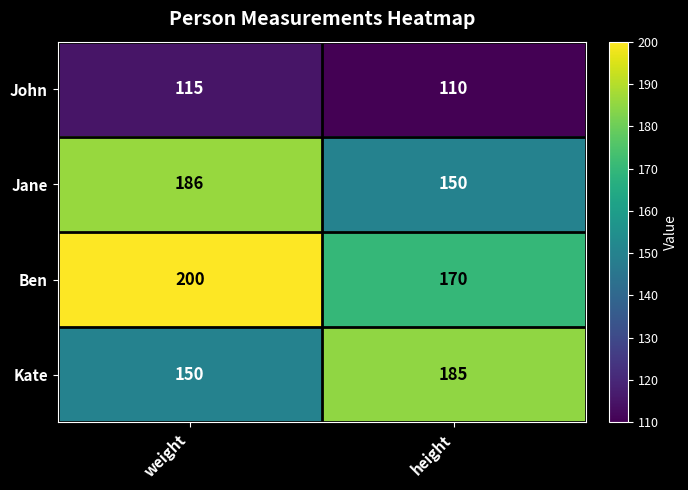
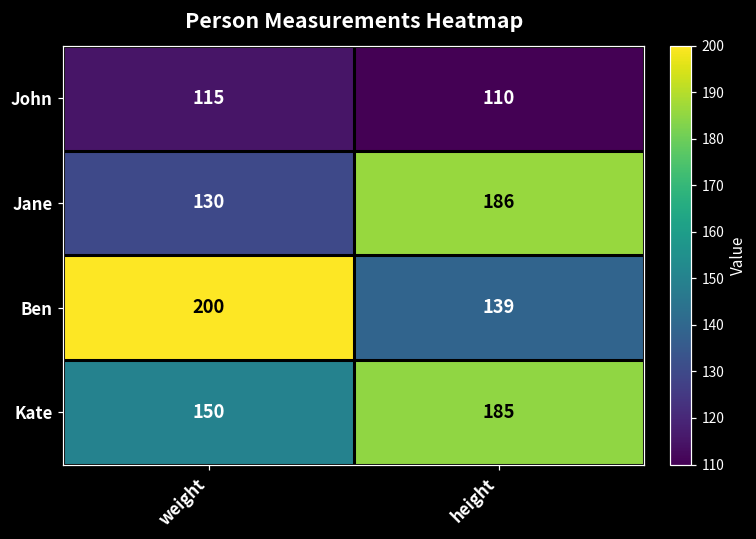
  {
    "John": {
      "weight": 115,
      "height": 110
    },
    "Jane": {
-     "weight": 186,
-     "height": 150
+     "weight": 130,
+     "height": 186
    },
    "Ben": {
      "weight": 200,
-     "height": 170
+     "height": 139
    },
    "Kate": {
      "weight": 150,
      "height": 185
    }
  }
